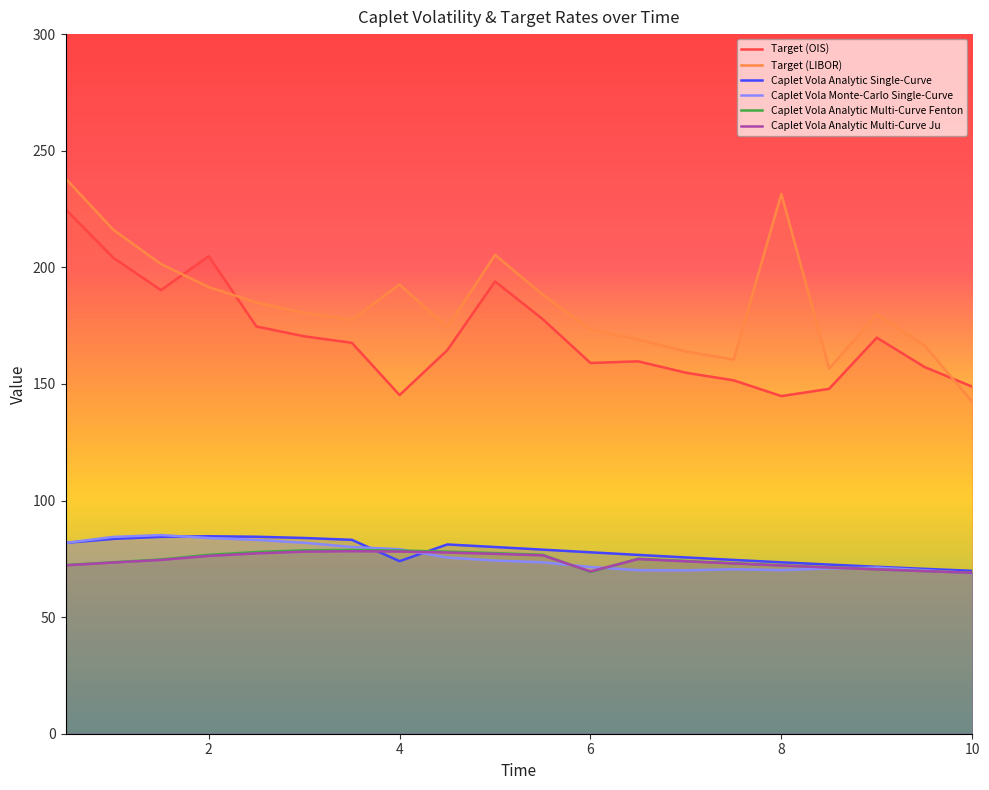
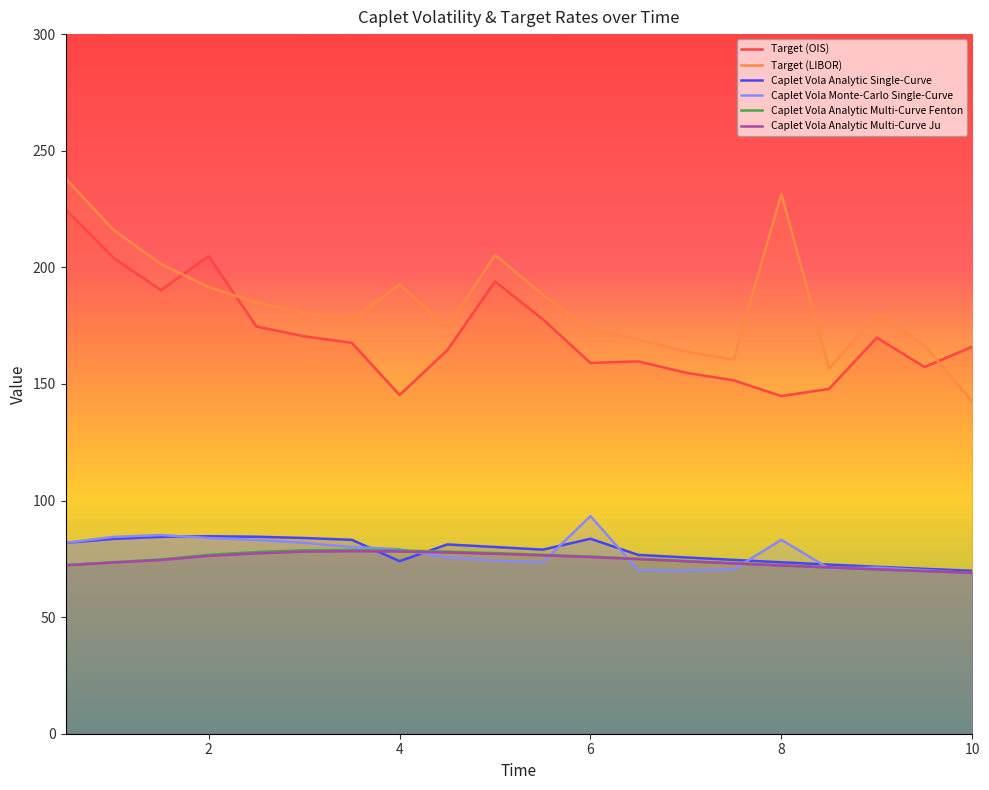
  {
    "Target (OIS)": {
      "2": 205,
      "4": 145,
      "6": 159,
      "8": 145,
-     "10": 149
+     "10": 166
    },
    "Target (LIBOR)": {
      "2": 192,
      "4": 193,
      "6": 173,
      "8": 231,
      "10": 142
    },
    "Caplet Vola Analytic Single-Curve": {
      "4": 74,
-     "6": 78,
+     "6": 84,
      "8": 74
    },
    "Caplet Vola Monte-Carlo Single-Curve": {
-     "6": 71,
-     "8": 70
+     "6": 93,
+     "8": 83
    },
    "Caplet Vola Analytic Multi-Curve Fenton": {
-     "6": 69
+     "6": 76
    },
    "Caplet Vola Analytic Multi-Curve Ju": {
-     "6": 70
+     "6": 76
    }
  }
